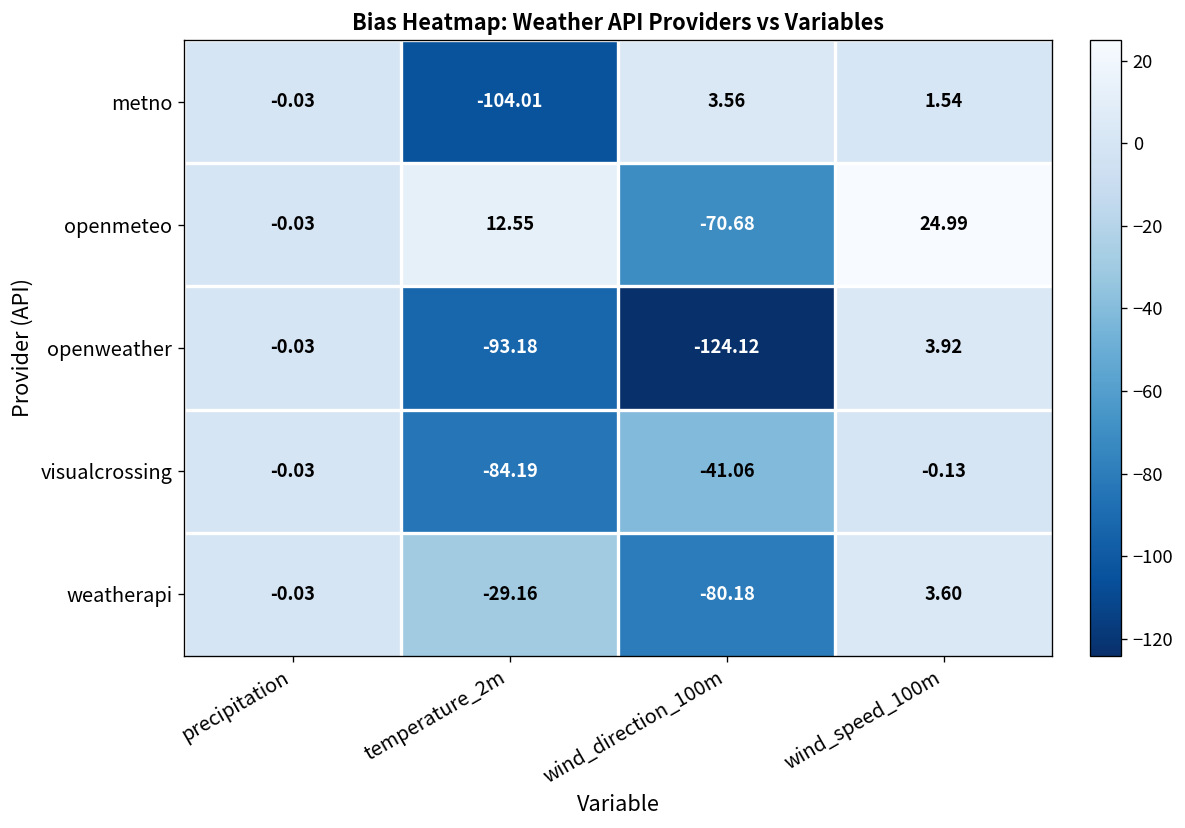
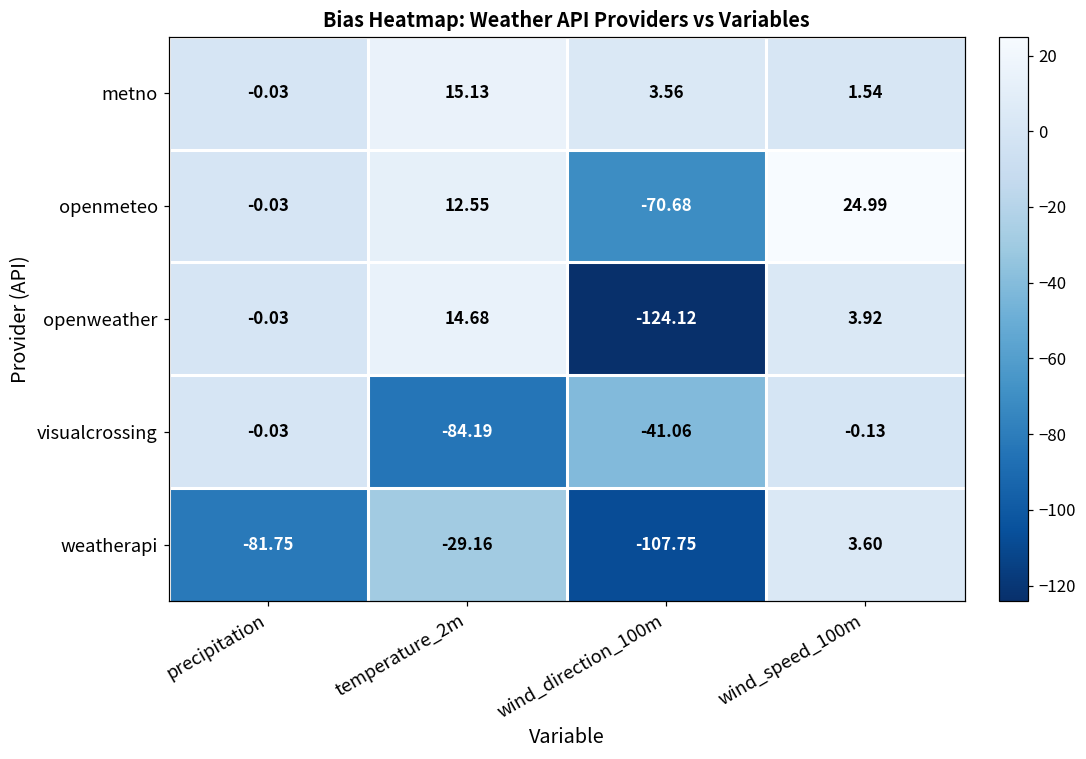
  {
    "metno": {
      "precipitation": -0.03,
-     "temperature_2m": -104.01,
+     "temperature_2m": 15.13,
      "wind_direction_100m": 3.56,
      "wind_speed_100m": 1.54
    },
    "openmeteo": {
      "precipitation": -0.03,
      "temperature_2m": 12.55,
      "wind_direction_100m": -70.68,
      "wind_speed_100m": 24.99
    },
    "openweather": {
      "precipitation": -0.03,
-     "temperature_2m": -93.18,
+     "temperature_2m": 14.68,
      "wind_direction_100m": -124.12,
      "wind_speed_100m": 3.92
    },
    "visualcrossing": {
      "precipitation": -0.03,
      "temperature_2m": -84.19,
      "wind_direction_100m": -41.06,
      "wind_speed_100m": -0.13
    },
    "weatherapi": {
-     "precipitation": -0.03,
+     "precipitation": -81.75,
      "temperature_2m": -29.16,
-     "wind_direction_100m": -80.18,
+     "wind_direction_100m": -107.75,
      "wind_speed_100m": 3.60
    }
  }
